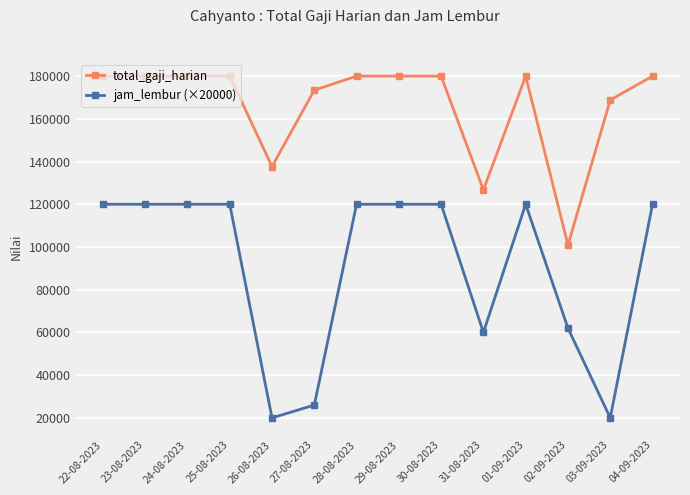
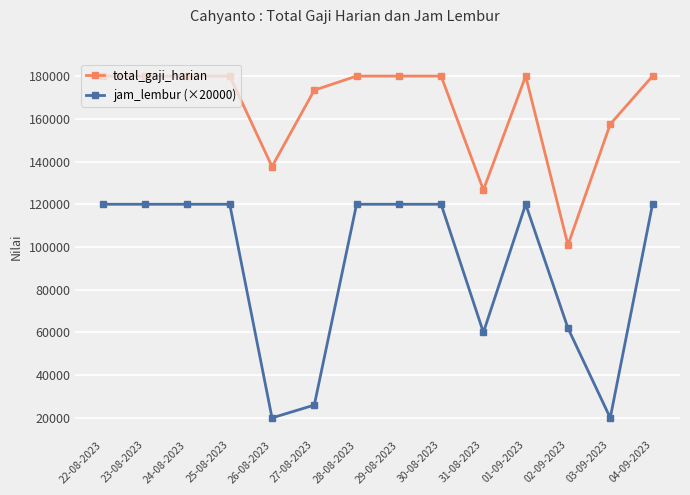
  {
    "total_gaji_harian": {
      "26-08-2023": 138000,
      "27-08-2023": 173000,
      "28-08-2023": 180000,
      "29-08-2023": 180000,
      "30-08-2023": 180000,
      "31-08-2023": 127000,
      "01-09-2023": 180000,
      "02-09-2023": 101000,
-     "03-09-2023": 169000,
+     "03-09-2023": 158000,
      "04-09-2023": 180000
    },
    "jam_lembur (×20000)": {
      "22-08-2023": 120000,
      "23-08-2023": 120000,
      "24-08-2023": 120000,
      "25-08-2023": 120000,
      "26-08-2023": 20000,
      "27-08-2023": 26000,
      "28-08-2023": 120000,
      "29-08-2023": 120000,
      "30-08-2023": 120000,
      "31-08-2023": 60000,
      "01-09-2023": 120000,
      "02-09-2023": 62000,
      "03-09-2023": 20000,
      "04-09-2023": 120000
    }
  }
